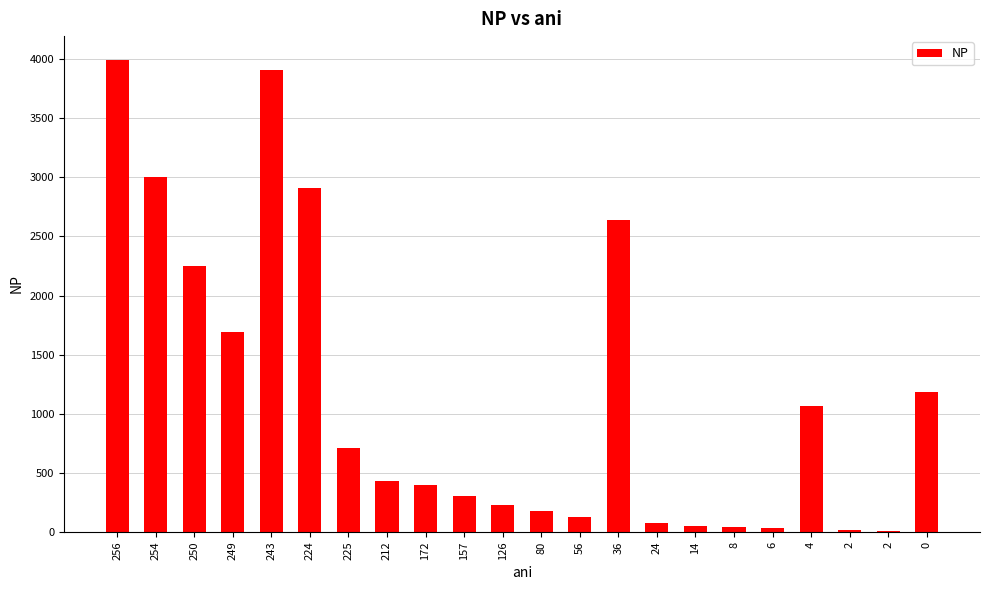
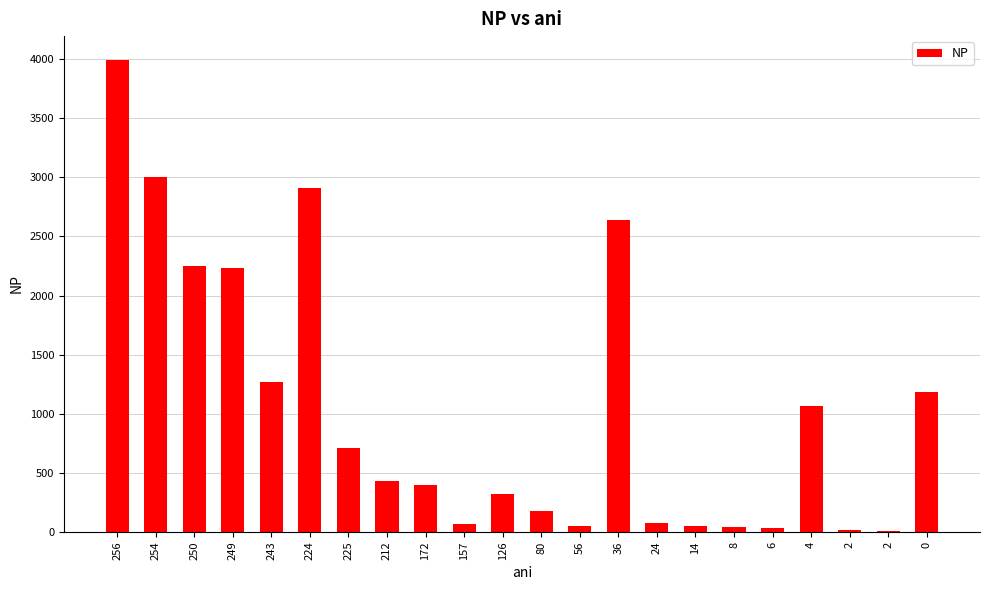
  {
    "256": 4000,
    "254": 3000,
    "250": 2250,
-   "249": 1690,
-   "243": 3910,
+   "249": 2230,
+   "243": 1260,
    "224": 2910,
    "225": 710,
    "212": 430,
    "172": 400,
-   "157": 300,
-   "126": 230,
+   "157": 70,
+   "126": 320,
    "80": 170,
-   "56": 130,
+   "56": 50,
    "36": 2640,
    "24": 70,
    "14": 50,
    "8": 40,
    "6": 40,
    "4": 1060,
    "0": 1180
  }
